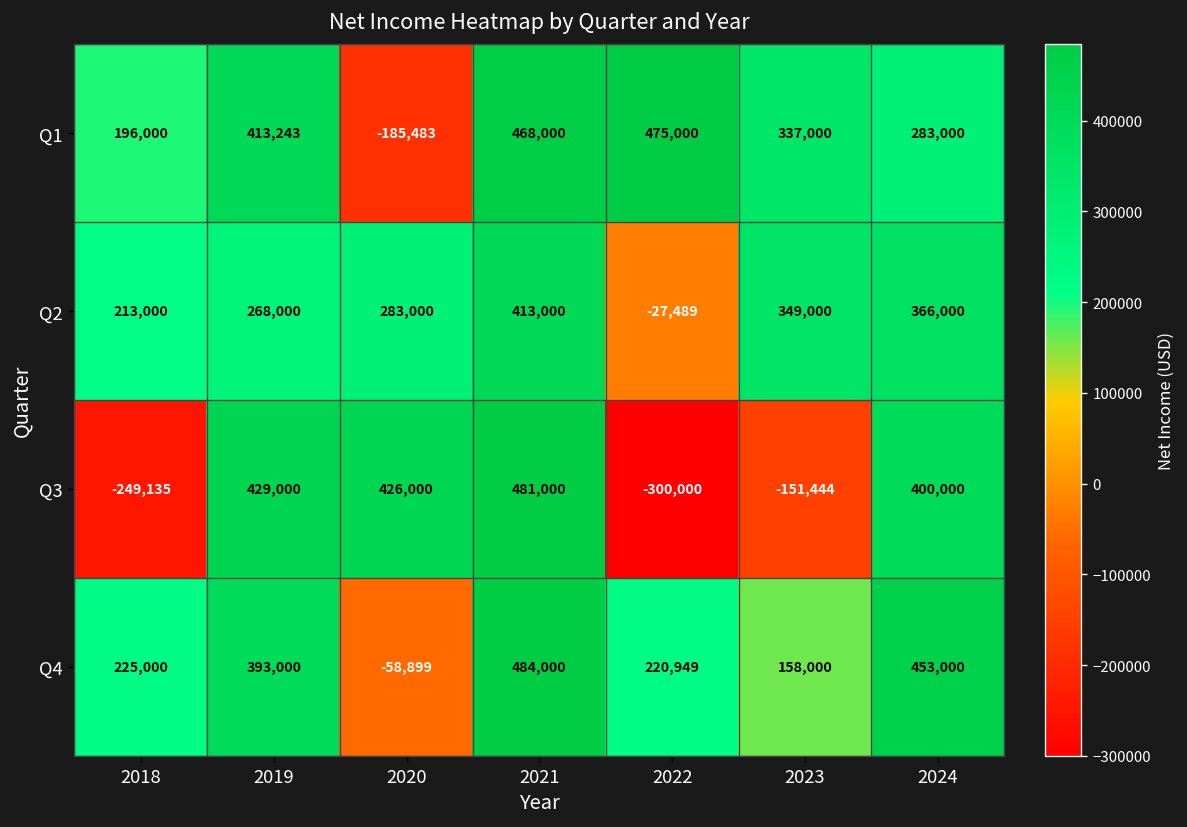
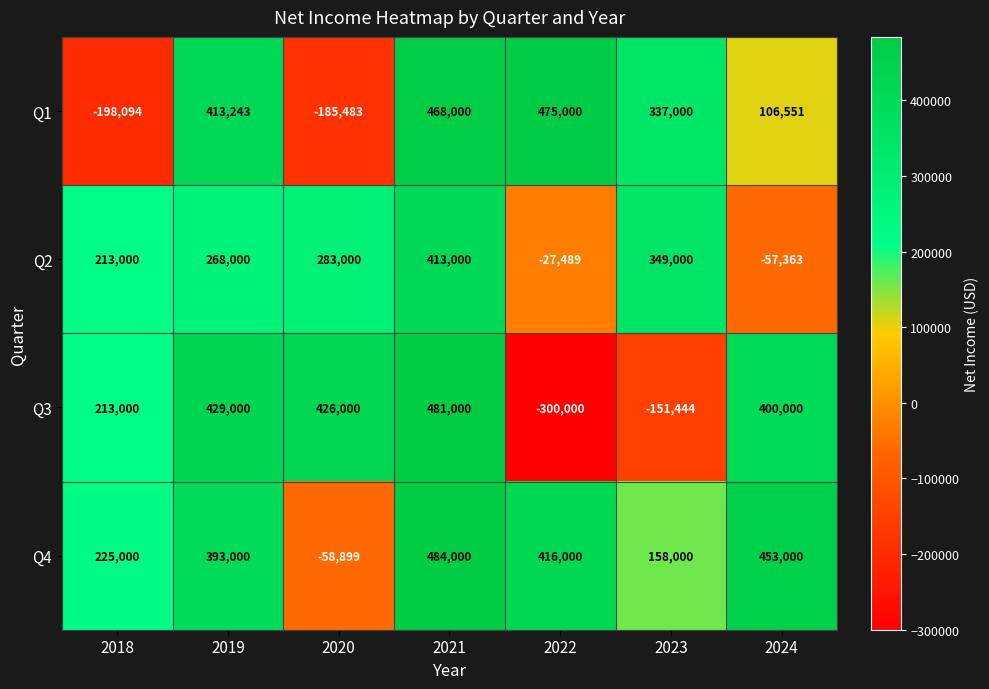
  {
    "Q1": {
-     "2018": "196,000",
+     "2018": "-198,094",
      "2019": "413,243",
      "2020": "-185,483",
      "2021": "468,000",
      "2022": "475,000",
      "2023": "337,000",
-     "2024": "283,000"
+     "2024": "106,551"
    },
    "Q2": {
      "2018": "213,000",
      "2019": "268,000",
      "2020": "283,000",
      "2021": "413,000",
      "2022": "-27,489",
      "2023": "349,000",
-     "2024": "366,000"
+     "2024": "-57,363"
    },
    "Q3": {
-     "2018": "-249,135",
+     "2018": "213,000",
      "2019": "429,000",
      "2020": "426,000",
      "2021": "481,000",
      "2022": "-300,000",
      "2023": "-151,444",
      "2024": "400,000"
    },
    "Q4": {
      "2018": "225,000",
      "2019": "393,000",
      "2020": "-58,899",
      "2021": "484,000",
-     "2022": "220,949",
+     "2022": "416,000",
      "2023": "158,000",
      "2024": "453,000"
    }
  }
